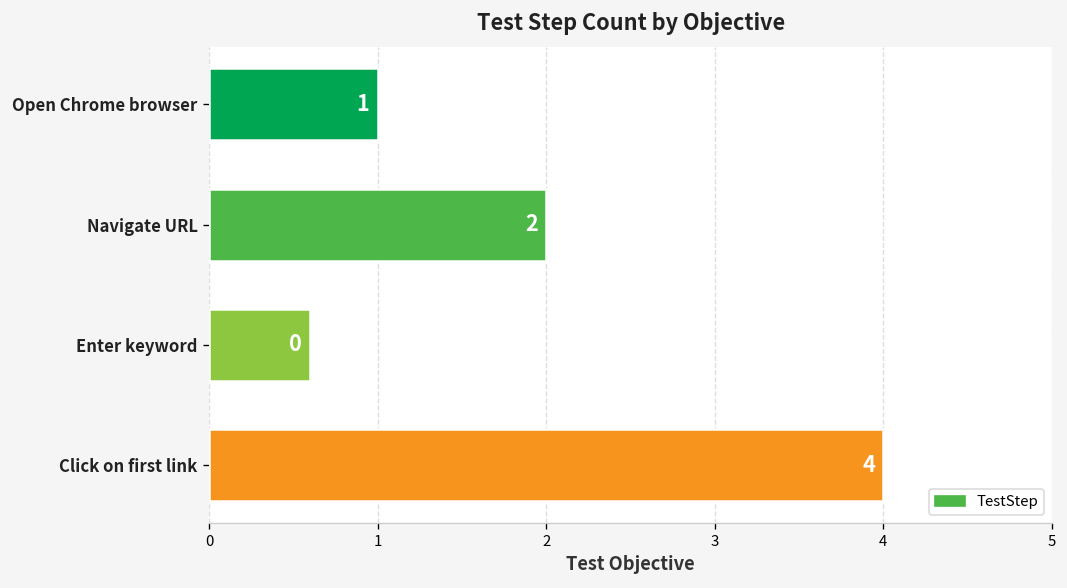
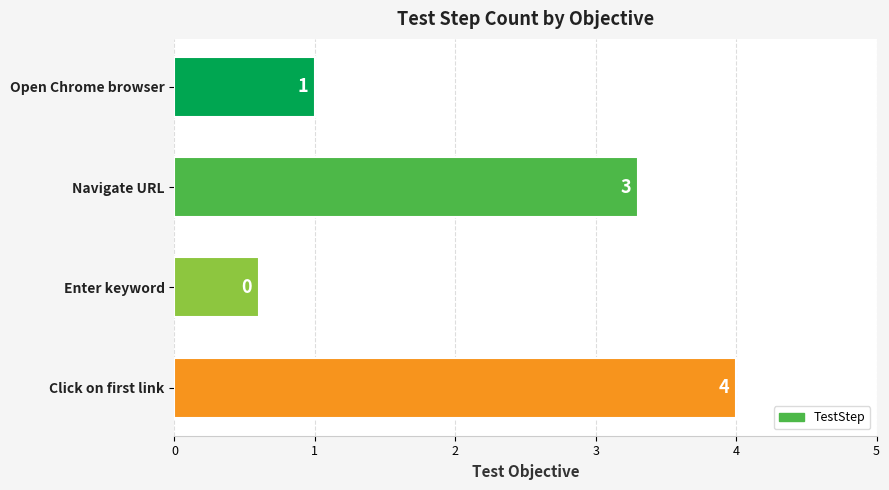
  {
    "Open Chrome browser": 1,
-   "Navigate URL": 2,
+   "Navigate URL": 3,
    "Click on first link": 4
  }
